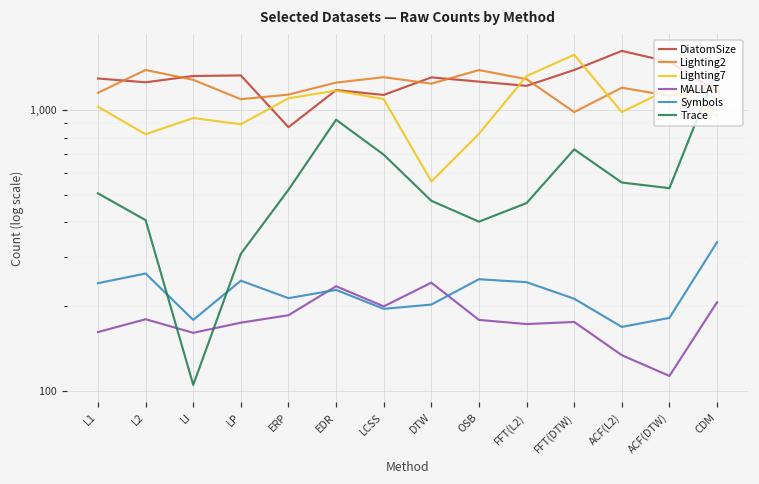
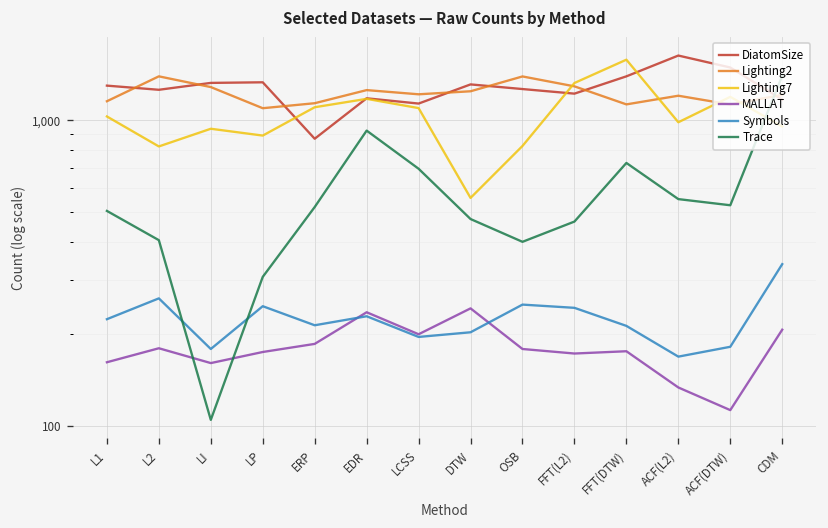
  {
    "DiatomSize": {
      "L1": "1,300",
      "L2": "1,300",
      "LI": "1,300",
      "LP": "1,300",
      "ERP": "870",
      "LCSS": "1,100",
      "DTW": "1,300",
      "OSB": "1,300",
      "FFT(L2)": "1,200",
      "FFT(DTW)": "1,400",
      "ACF(L2)": "1,600"
    },
    "Lighting2": {
      "L1": "1,200",
      "L2": "1,400",
      "LI": "1,300",
      "LP": "1,100",
      "ERP": "1,100",
      "EDR": "1,300",
-     "LCSS": "1,300",
+     "LCSS": "1,200",
      "DTW": "1,200",
      "OSB": "1,400",
      "FFT(L2)": "1,300",
-     "FFT(DTW)": "990",
+     "FFT(DTW)": "1,100",
      "ACF(L2)": "1,200"
    },
    "Lighting7": {
      "L1": "1,030",
      "L2": "820",
      "LI": "940",
      "LP": "890",
      "ERP": "1,100",
      "LCSS": "1,100",
      "DTW": "560",
      "OSB": "830",
      "FFT(L2)": "1,300",
      "FFT(DTW)": "1,600",
      "ACF(L2)": "990"
    },
    "MALLAT": {
      "L1": "160",
      "L2": "180",
      "LI": "160",
      "LP": "180",
      "ERP": "190",
      "EDR": "240",
      "DTW": "240",
      "OSB": "180",
      "FFT(L2)": "170",
      "FFT(DTW)": "180",
      "ACF(L2)": "130",
      "ACF(DTW)": "110",
      "CDM": "210"
    },
    "Symbols": {
-     "L1": "240",
+     "L1": "220",
      "L2": "260",
      "LI": "180",
      "LP": "250",
      "ERP": "210",
      "EDR": "230",
      "DTW": "200",
      "OSB": "250",
      "FFT(L2)": "240",
      "FFT(DTW)": "210",
      "ACF(L2)": "170",
      "ACF(DTW)": "180",
      "CDM": "340"
    },
    "Trace": {
      "L1": "510",
      "L2": "410",
      "LI": "105",
      "LP": "310",
      "ERP": "520",
      "EDR": "930",
      "LCSS": "700",
      "DTW": "480",
      "OSB": "400",
      "FFT(L2)": "470",
      "FFT(DTW)": "730",
      "ACF(L2)": "550",
      "ACF(DTW)": "530"
    }
  }
